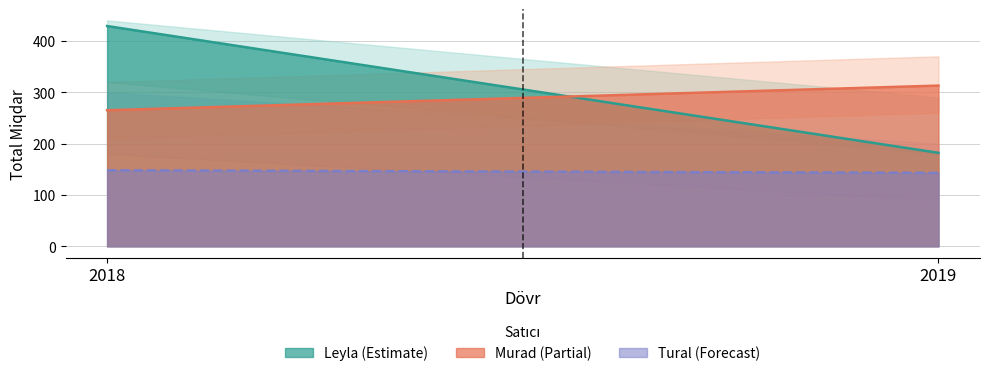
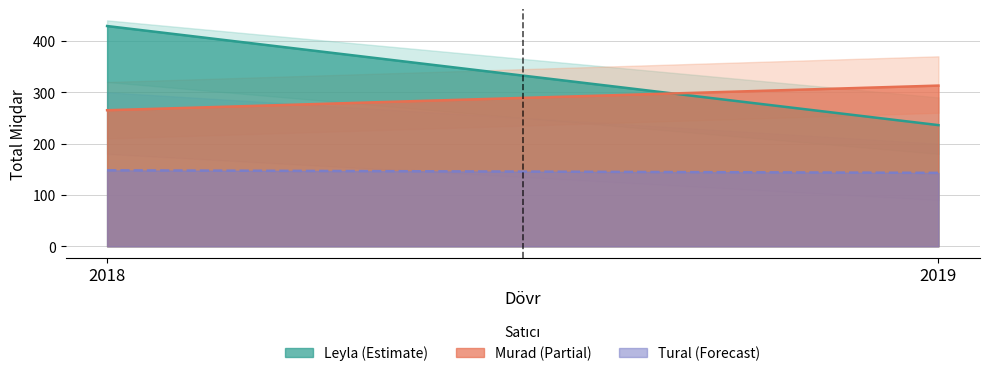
  {
    "Leyla (Estimate)": {
      "2018": 430,
-     "2019": 180
+     "2019": 240
    },
    "Murad (Partial)": {
      "2018": 270,
      "2019": 310
    },
    "Tural (Forecast)": {
      "2018": 150,
      "2019": 140
    }
  }
